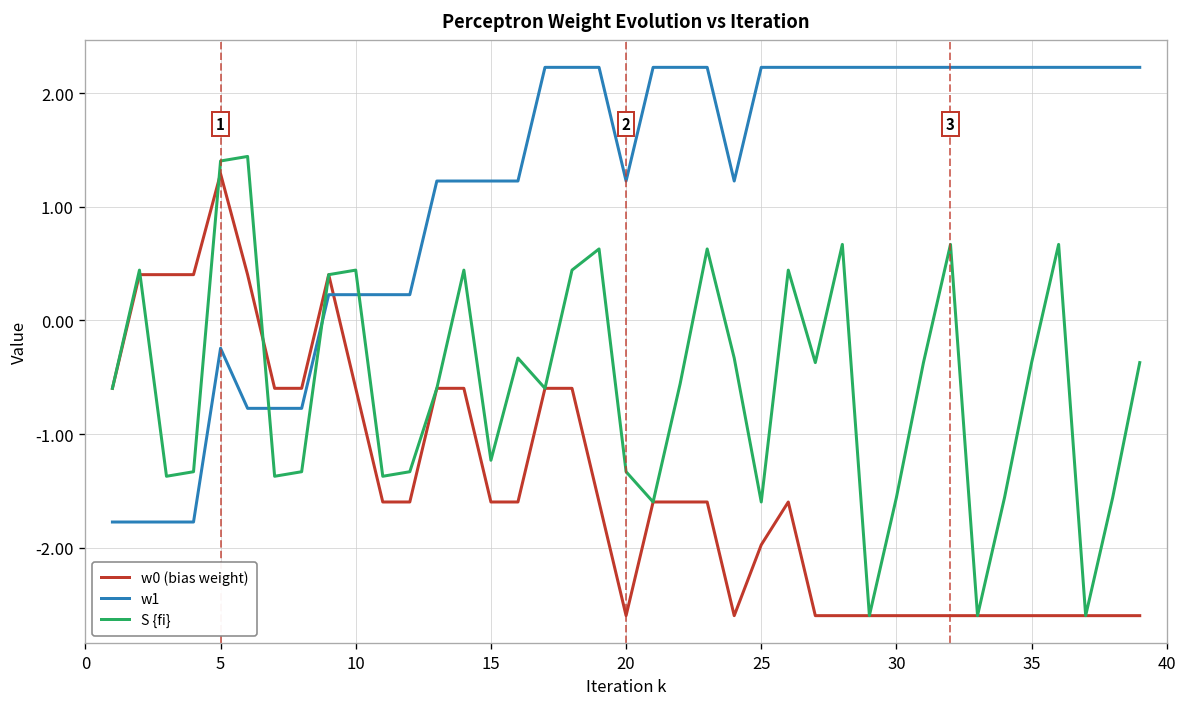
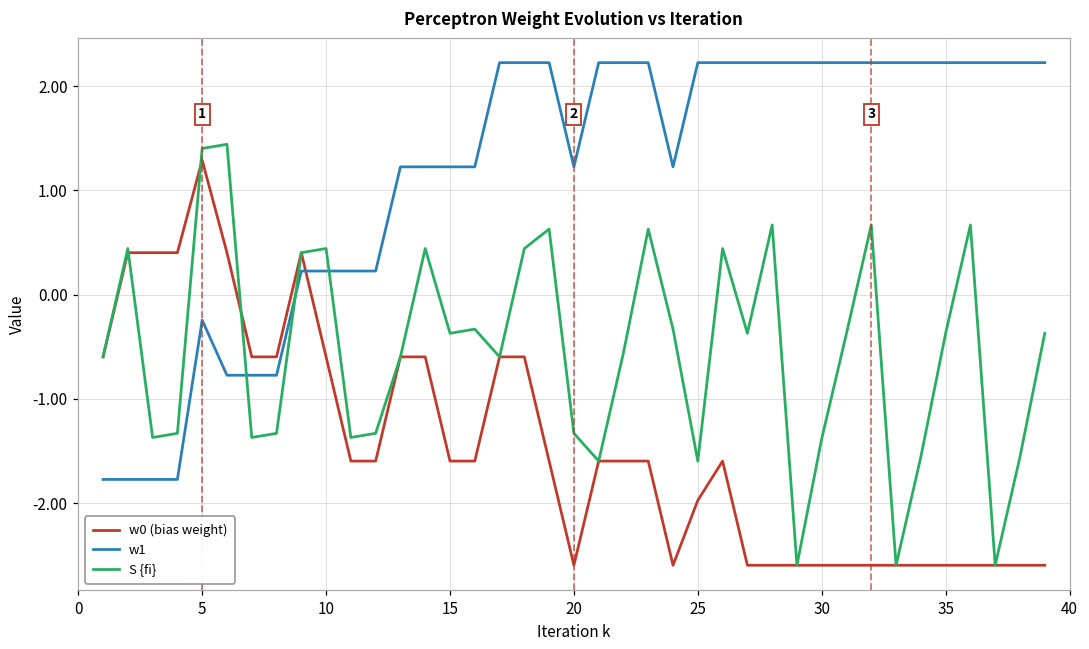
  {
    "w0 (bias weight)": {
      "5": 1.3,
      "10": -0.6,
      "15": -1.6,
      "20": -2.6,
      "25": -2.0,
      "30": -2.6,
      "35": -2.6
    },
    "w1": {
      "5": -0.2,
      "10": 0.2,
      "15": 1.2,
      "20": 1.2,
      "25": 2.2,
      "30": 2.2,
      "35": 2.2
    },
    "S {fi}": {
      "10": 0.4,
-     "15": -1.2,
+     "15": -0.4,
      "20": -1.3,
      "25": -1.6,
-     "30": -1.6,
+     "30": -1.4,
      "35": -0.4
    }
  }
